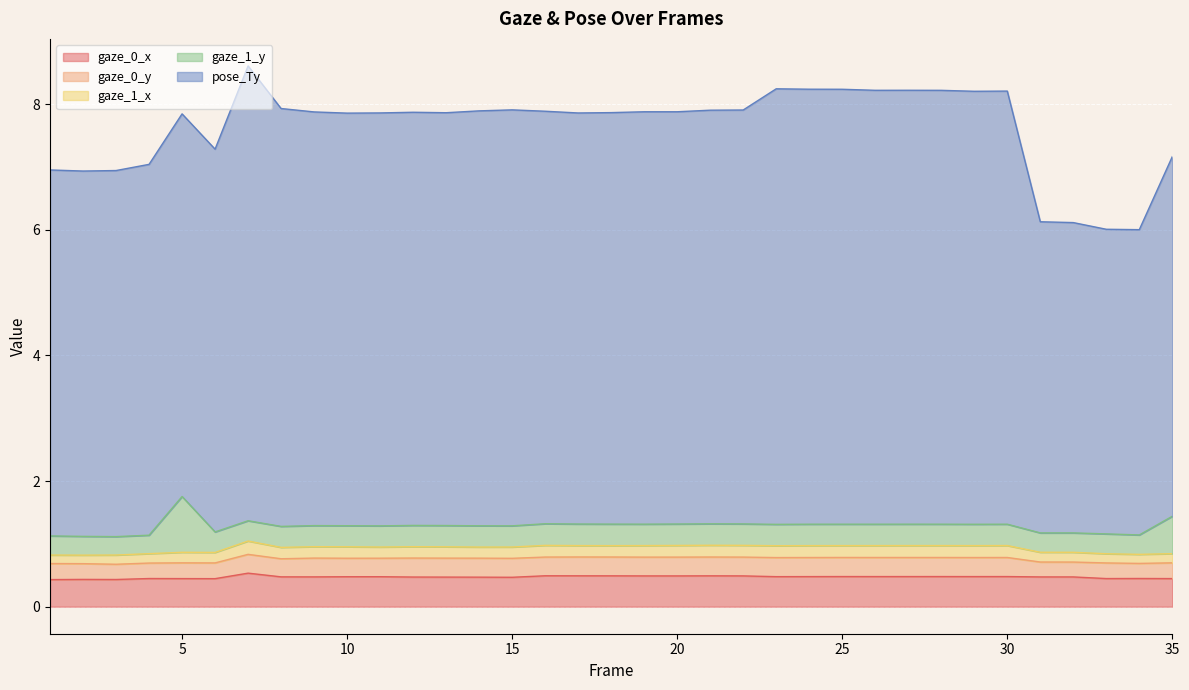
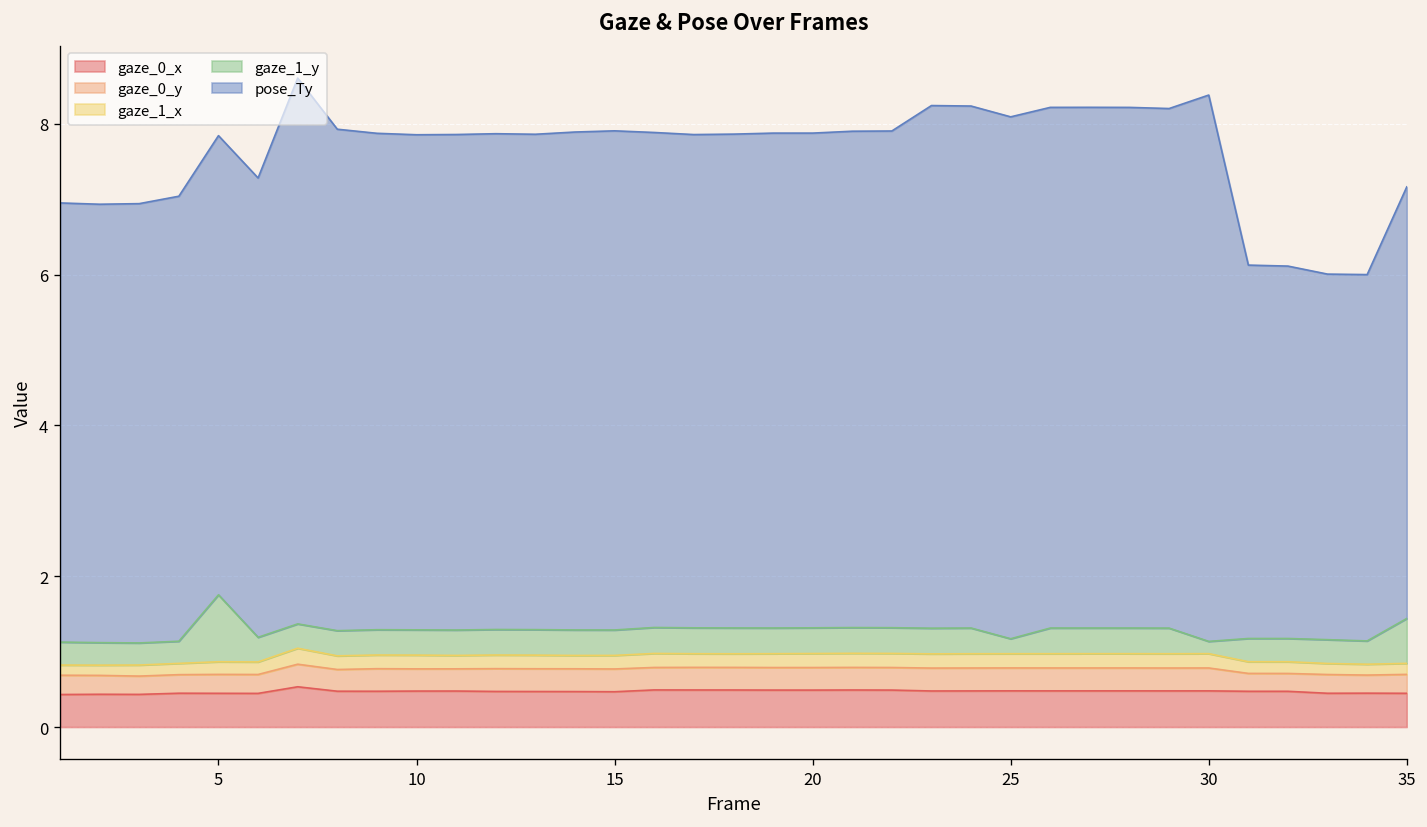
  {
    "gaze_1_y": {
      "5": 0.9,
      "10": 0.3,
      "15": 0.3,
      "20": 0.3,
-     "25": 0.3,
-     "30": 0.3,
+     "25": 0.2,
+     "30": 0.2,
      "35": 0.6
    },
    "pose_Ty": {
      "5": 6.1,
      "10": 6.6,
      "15": 6.6,
      "20": 6.6,
      "25": 6.9,
-     "30": 6.9,
+     "30": 7.2,
      "35": 5.7
    }
  }
